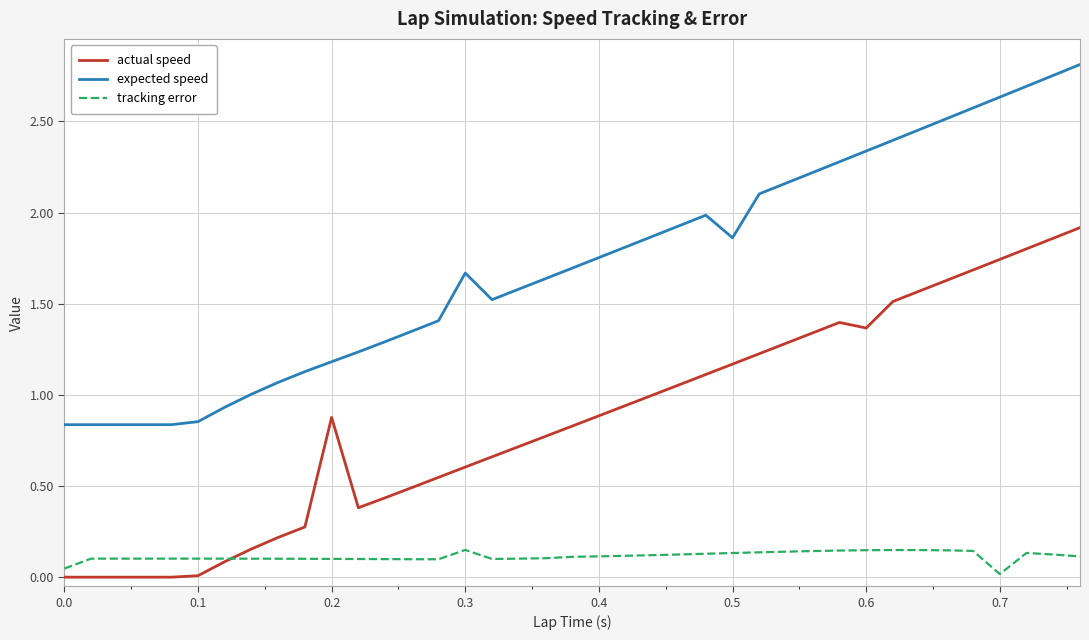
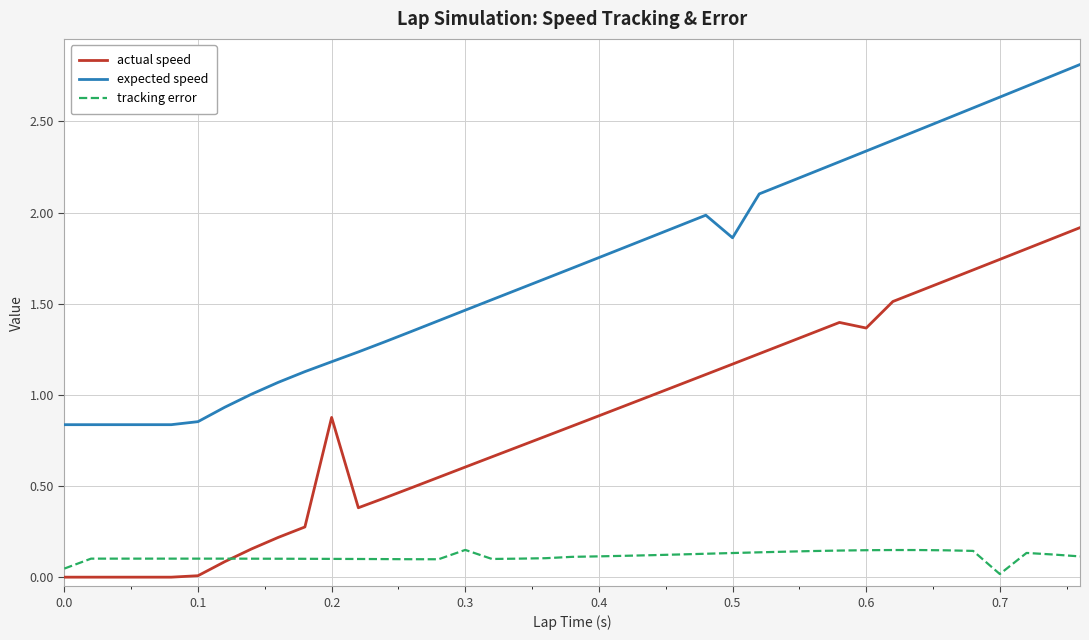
  {
    "actual speed": {
      "0.0": 0.00,
      "0.1": 0.01,
      "0.2": 0.88,
      "0.3": 0.60,
      "0.4": 0.89,
      "0.5": 1.17,
      "0.6": 1.37,
      "0.7": 1.74
    },
    "expected speed": {
      "0.0": 0.84,
      "0.1": 0.85,
      "0.2": 1.18,
-     "0.3": 1.67,
+     "0.3": 1.46,
      "0.4": 1.75,
      "0.5": 1.86,
      "0.6": 2.34,
      "0.7": 2.63
    },
    "tracking error": {
      "0.0": 0.05,
      "0.1": 0.10,
      "0.2": 0.10,
      "0.3": 0.15,
      "0.4": 0.11,
      "0.5": 0.13,
      "0.6": 0.15,
      "0.7": 0.02
    }
  }
